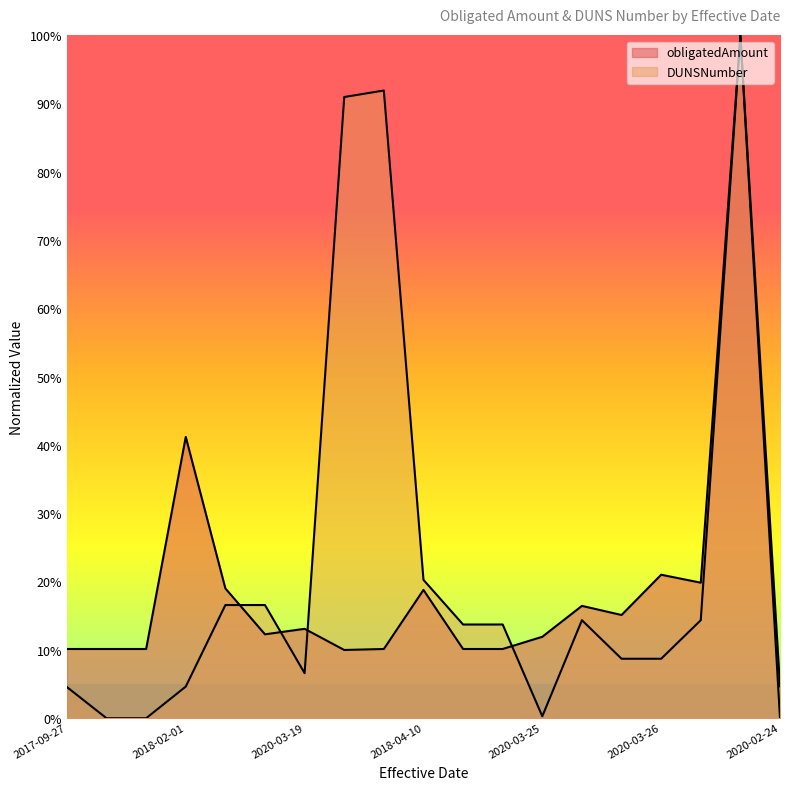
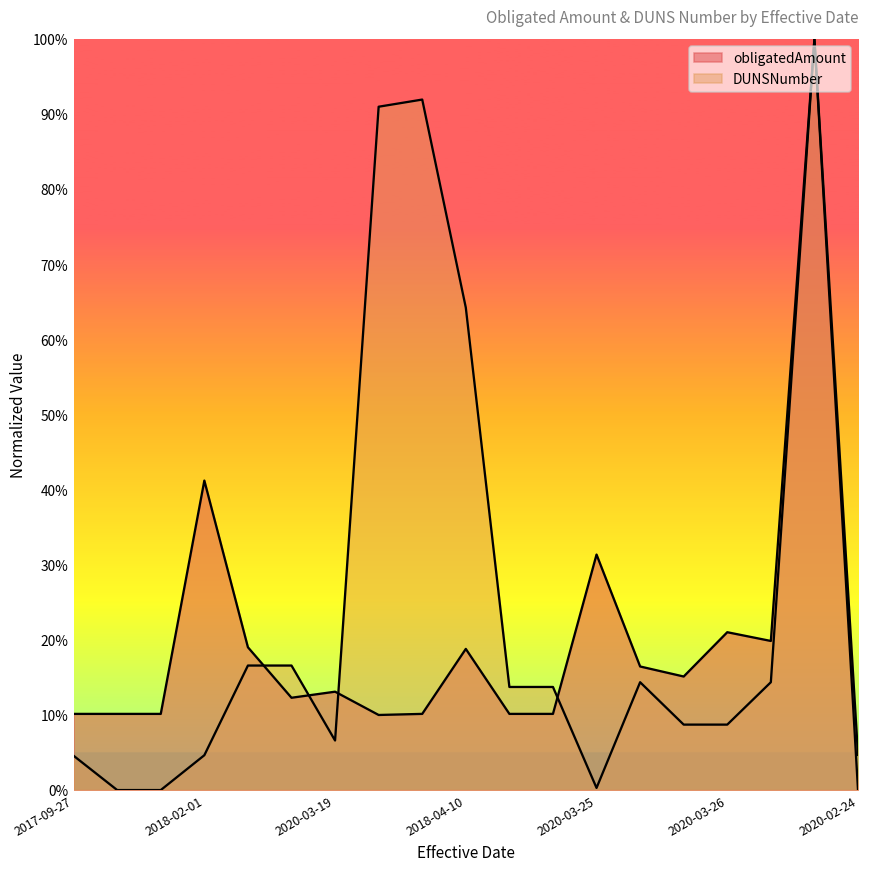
  {
    "obligatedAmount": {
      "2018-02-01": "41%",
      "2018-04-10": "19%",
-     "2020-03-25": "12%"
+     "2020-03-25": "31%"
    },
    "DUNSNumber": {
-     "2018-04-10": "20%"
+     "2018-04-10": "64%"
    }
  }
